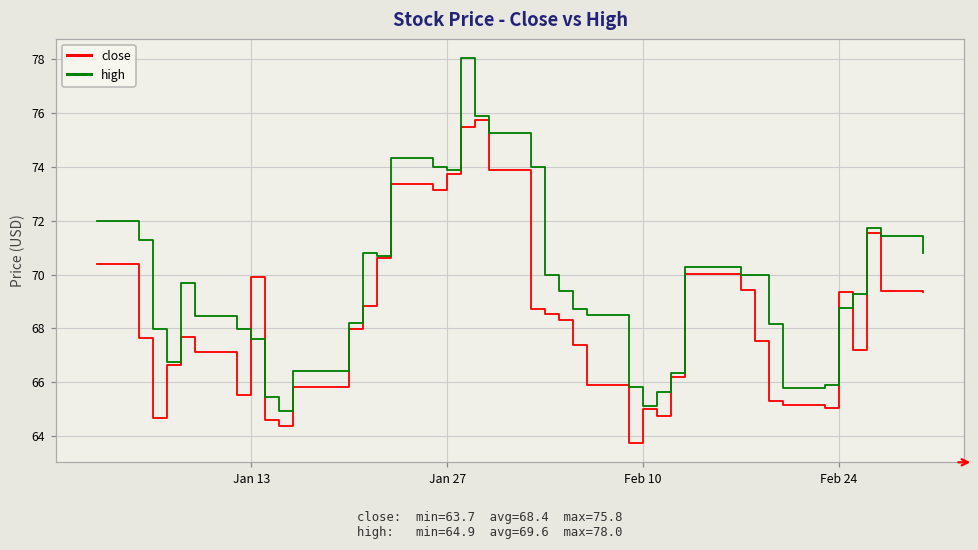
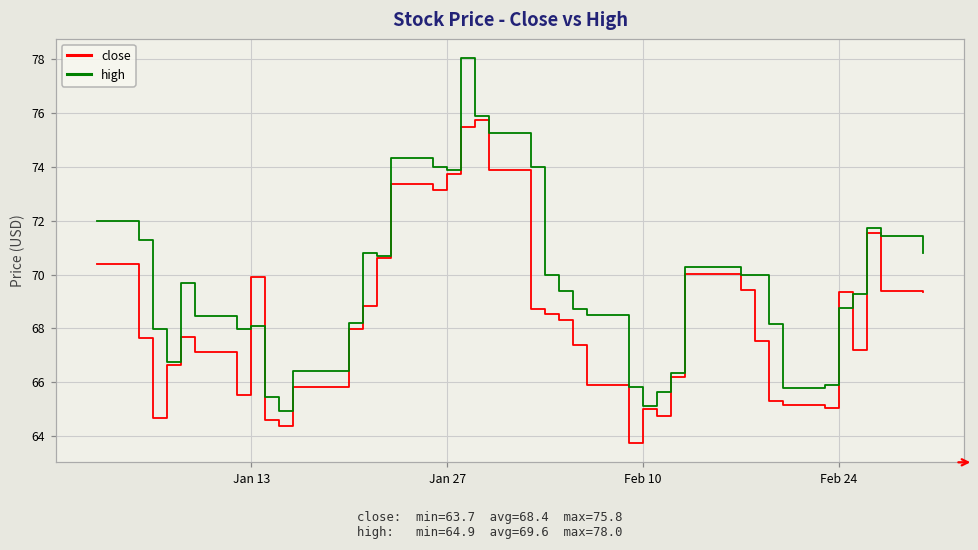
  {
    "close": {
      "Jan 13": 69.9,
      "Jan 27": 73.8,
      "Feb 24": 69.3
    },
    "high": {
-     "Jan 13": 67.6,
+     "Jan 13": 68.1,
      "Jan 27": 73.9,
      "Feb 24": 68.8
    }
  }
